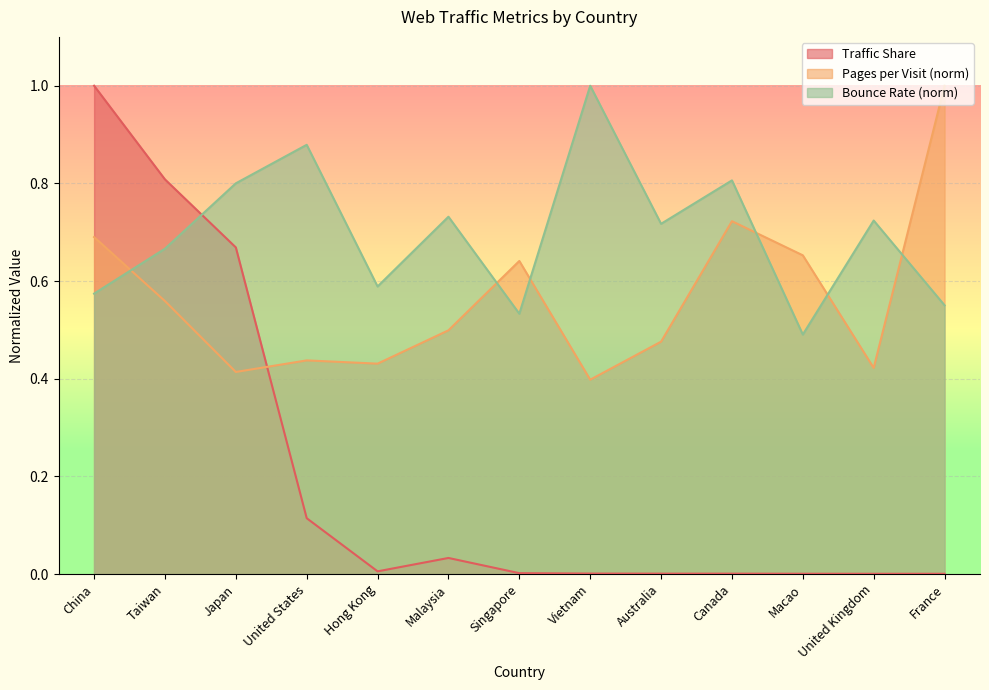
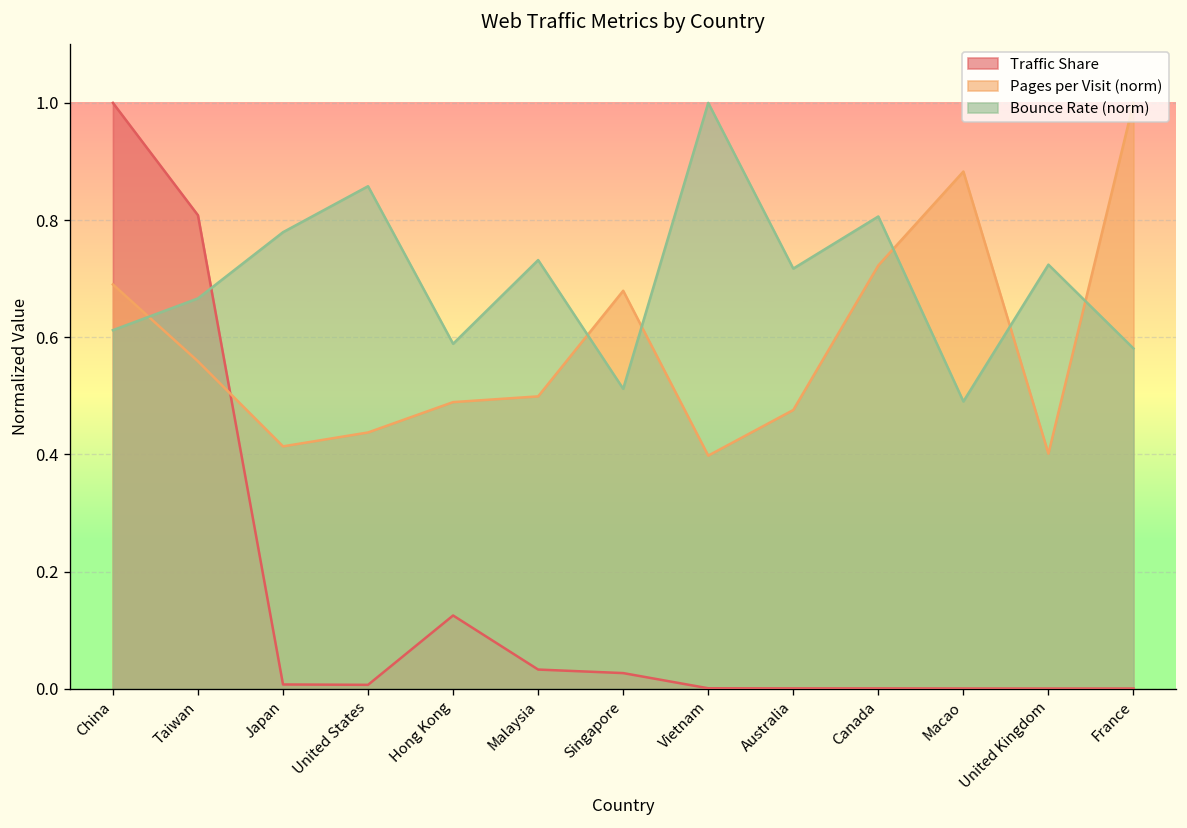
  {
    "Traffic Share": {
      "China": 1.00,
      "Taiwan": 0.81,
-     "Japan": 0.67,
-     "United States": 0.11,
-     "Hong Kong": 0.01,
+     "Japan": 0.01,
+     "United States": 0.01,
+     "Hong Kong": 0.13,
      "Malaysia": 0.03,
-     "Singapore": 0.00,
+     "Singapore": 0.03,
      "Vietnam": 0.00,
      "Australia": 0.00,
      "Canada": 0.00,
      "Macao": 0.00,
      "United Kingdom": 0.00,
      "France": 0.00
    },
    "Pages per Visit (norm)": {
      "China": 0.69,
      "Taiwan": 0.56,
      "Japan": 0.41,
      "United States": 0.44,
-     "Hong Kong": 0.43,
+     "Hong Kong": 0.49,
      "Malaysia": 0.50,
-     "Singapore": 0.64,
+     "Singapore": 0.68,
      "Vietnam": 0.40,
      "Australia": 0.48,
      "Canada": 0.72,
-     "Macao": 0.65,
-     "United Kingdom": 0.42
+     "Macao": 0.88,
+     "United Kingdom": 0.40
    },
    "Bounce Rate (norm)": {
-     "China": 0.57,
+     "China": 0.61,
      "Taiwan": 0.67,
-     "Japan": 0.80,
-     "United States": 0.88,
+     "Japan": 0.78,
+     "United States": 0.86,
      "Hong Kong": 0.59,
      "Malaysia": 0.73,
-     "Singapore": 0.53,
+     "Singapore": 0.51,
      "Vietnam": 1.00,
      "Australia": 0.72,
      "Canada": 0.81,
      "Macao": 0.49,
      "United Kingdom": 0.72,
-     "France": 0.55
+     "France": 0.58
    }
  }
